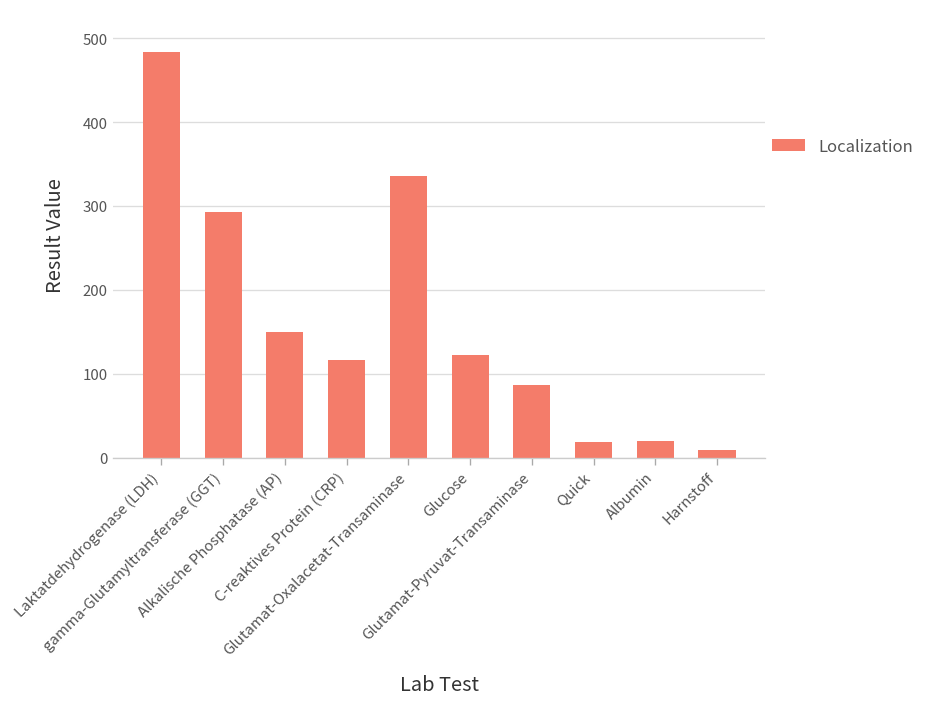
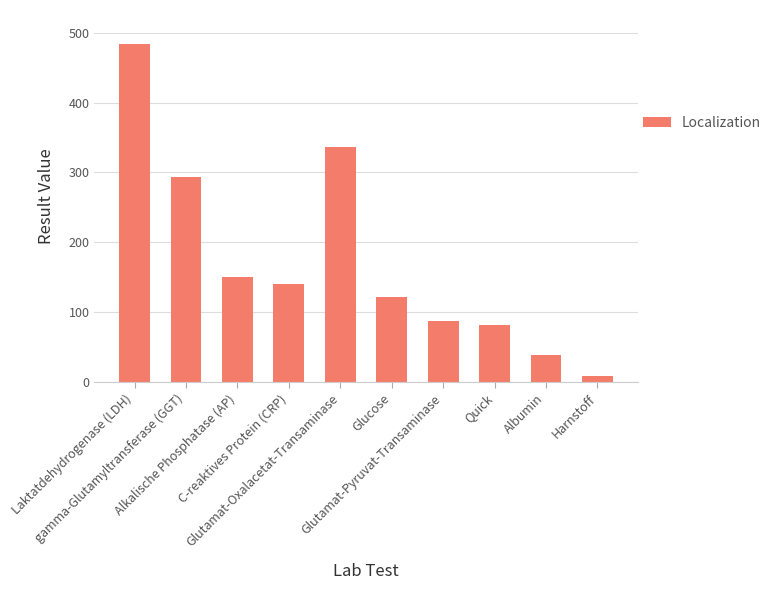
  {
    "Laktatdehydrogenase (LDH)": 480,
    "gamma-Glutamyltransferase (GGT)": 290,
    "Alkalische Phosphatase (AP)": 150,
-   "C-reaktives Protein (CRP)": 120,
+   "C-reaktives Protein (CRP)": 140,
    "Glutamat-Oxalacetat-Transaminase": 340,
    "Glucose": 120,
    "Glutamat-Pyruvat-Transaminase": 90,
-   "Quick": 20,
-   "Albumin": 20,
+   "Quick": 80,
+   "Albumin": 40,
    "Harnstoff": 10
  }
